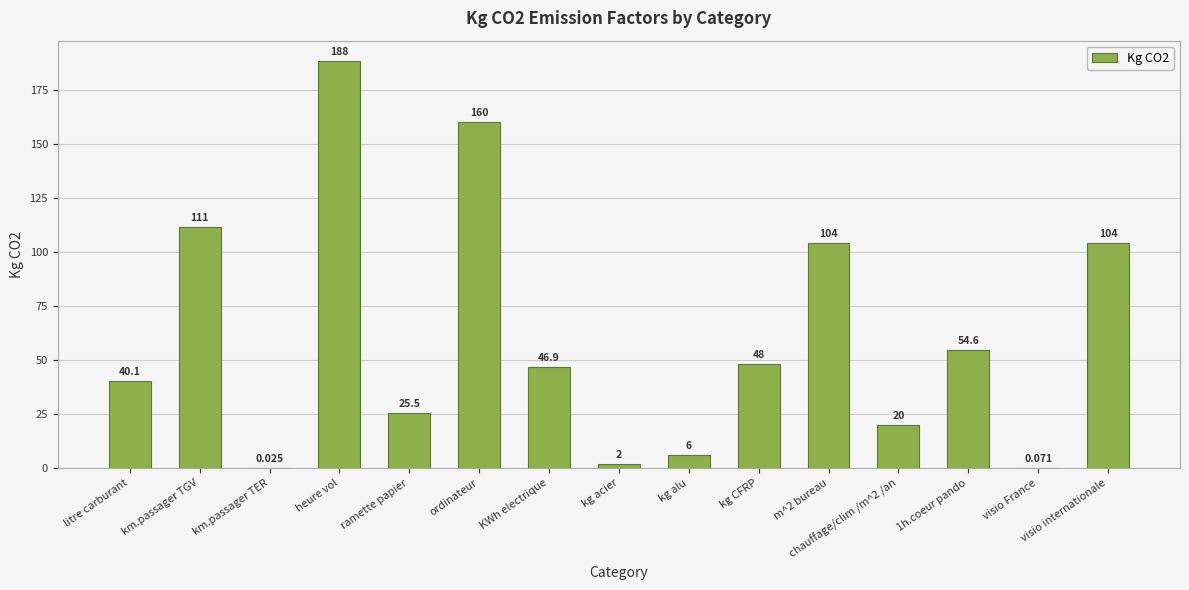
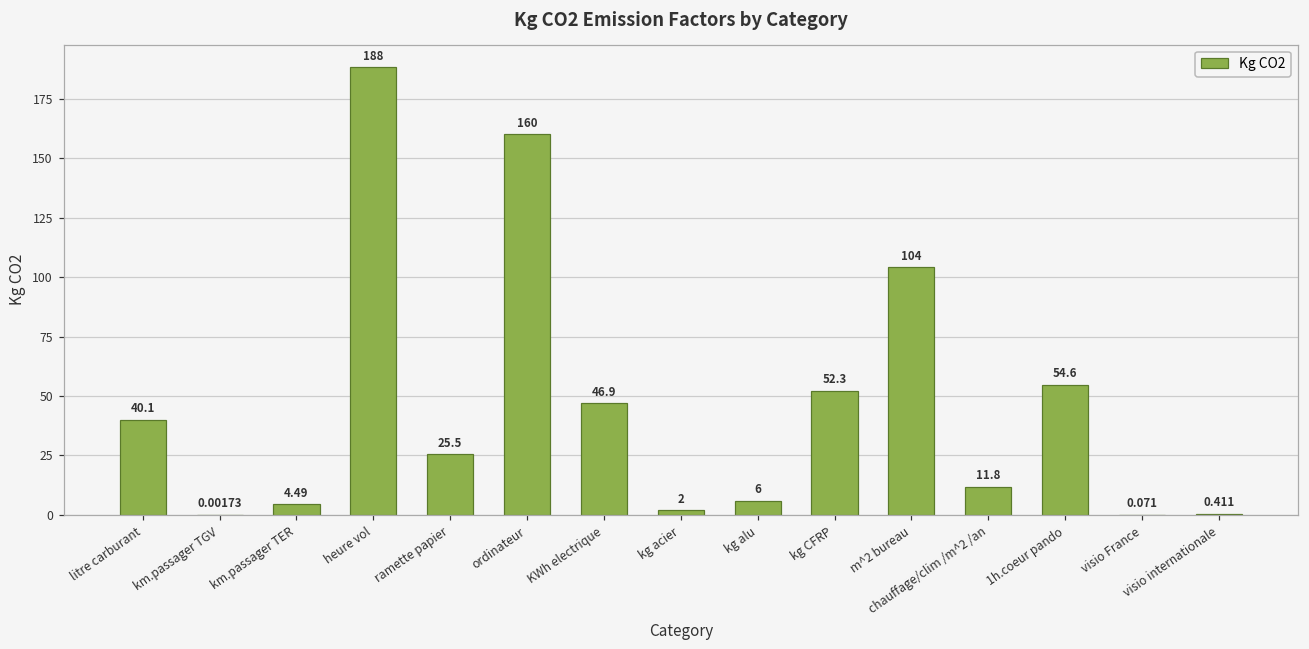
  {
    "litre carburant": 40.1,
-   "km.passager TGV": 111,
-   "km.passager TER": 0.025,
+   "km.passager TGV": 0.00173,
+   "km.passager TER": 4.49,
    "heure vol": 188,
    "ramette papier": 25.5,
    "ordinateur": 160,
    "KWh electrique": 46.9,
    "kg acier": 2,
    "kg alu": 6,
-   "kg CFRP": 48,
+   "kg CFRP": 52.3,
    "m^2 bureau": 104,
-   "chauffage/clim /m^2 /an": 20,
+   "chauffage/clim /m^2 /an": 11.8,
    "1h.coeur pando": 54.6,
    "visio France": 0.071,
-   "visio internationale": 104
+   "visio internationale": 0.411
  }
